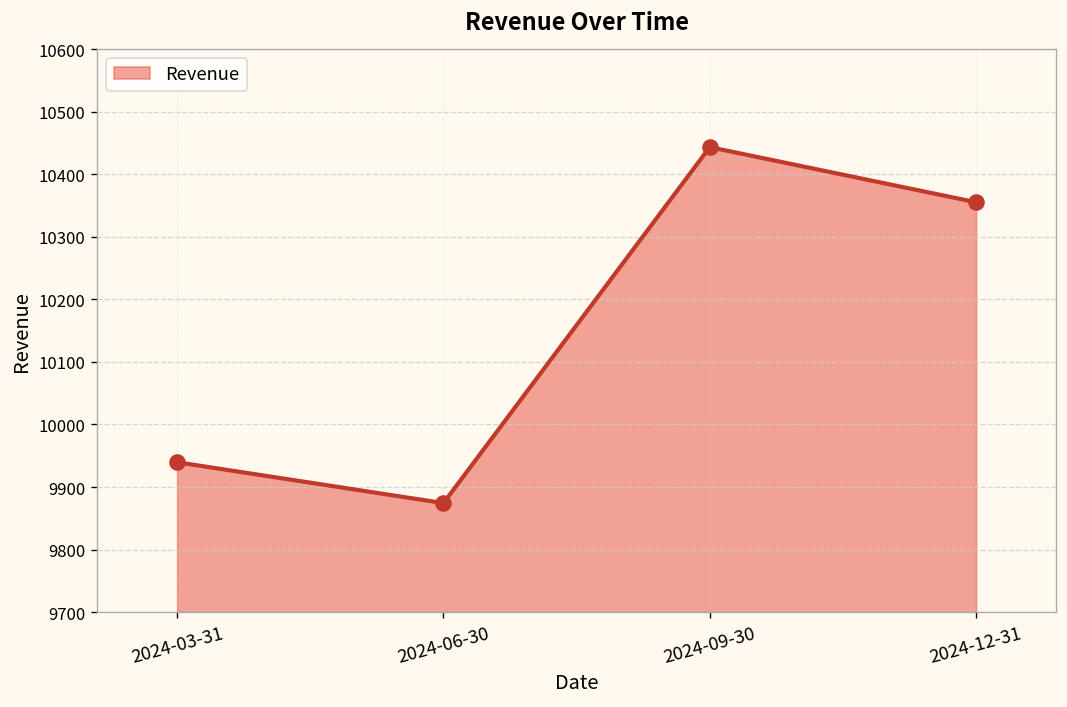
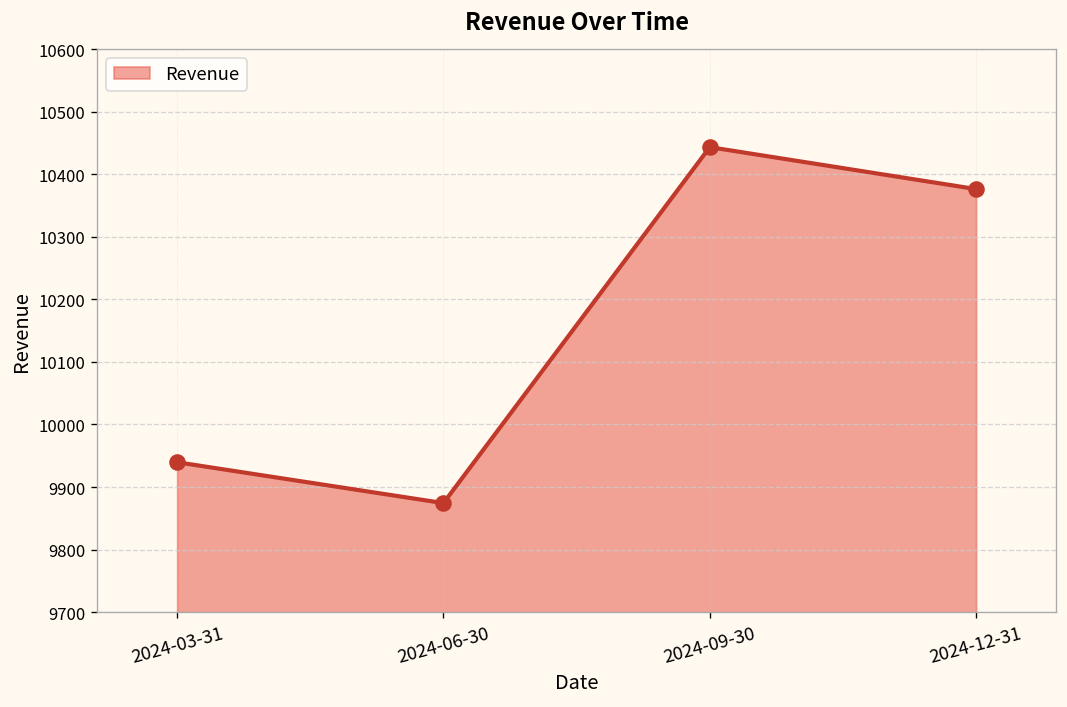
  {
    "2024-03-31": 9940,
    "2024-06-30": 9870,
    "2024-09-30": 10440,
-   "2024-12-31": 10360
+   "2024-12-31": 10380
  }
